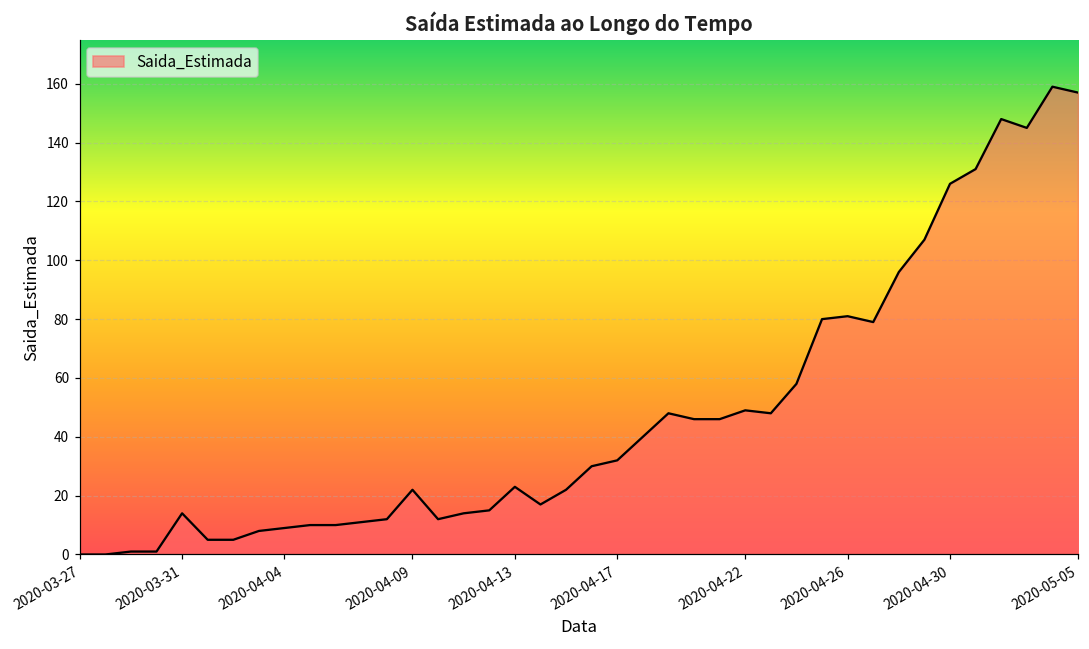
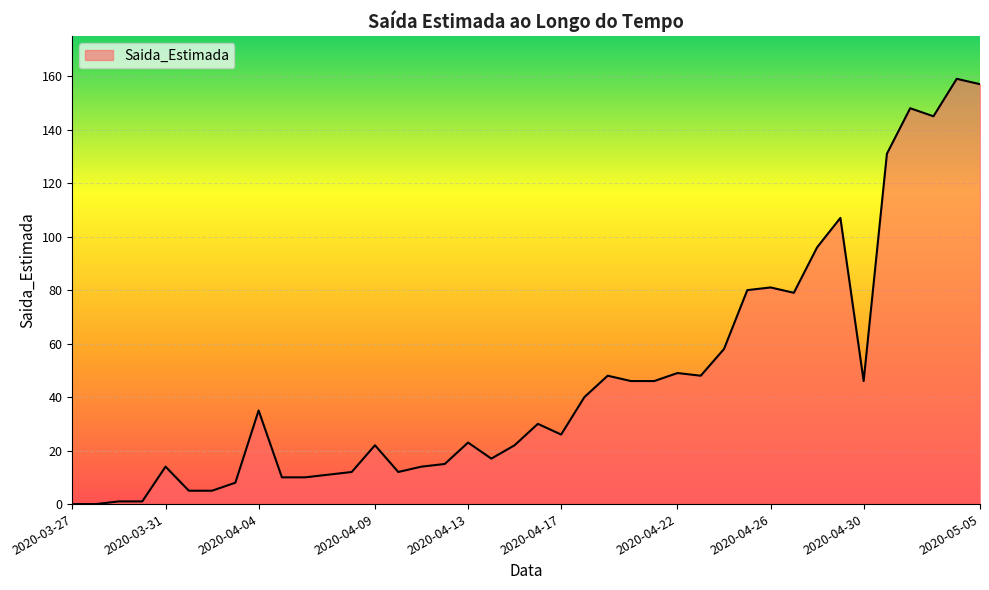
  {
    "2020-03-27": 0,
    "2020-03-31": 14,
-   "2020-04-04": 9,
+   "2020-04-04": 35,
    "2020-04-09": 22,
    "2020-04-13": 23,
-   "2020-04-17": 32,
+   "2020-04-17": 26,
    "2020-04-22": 49,
    "2020-04-26": 81,
-   "2020-04-30": 126,
+   "2020-04-30": 46,
    "2020-05-05": 157
  }
